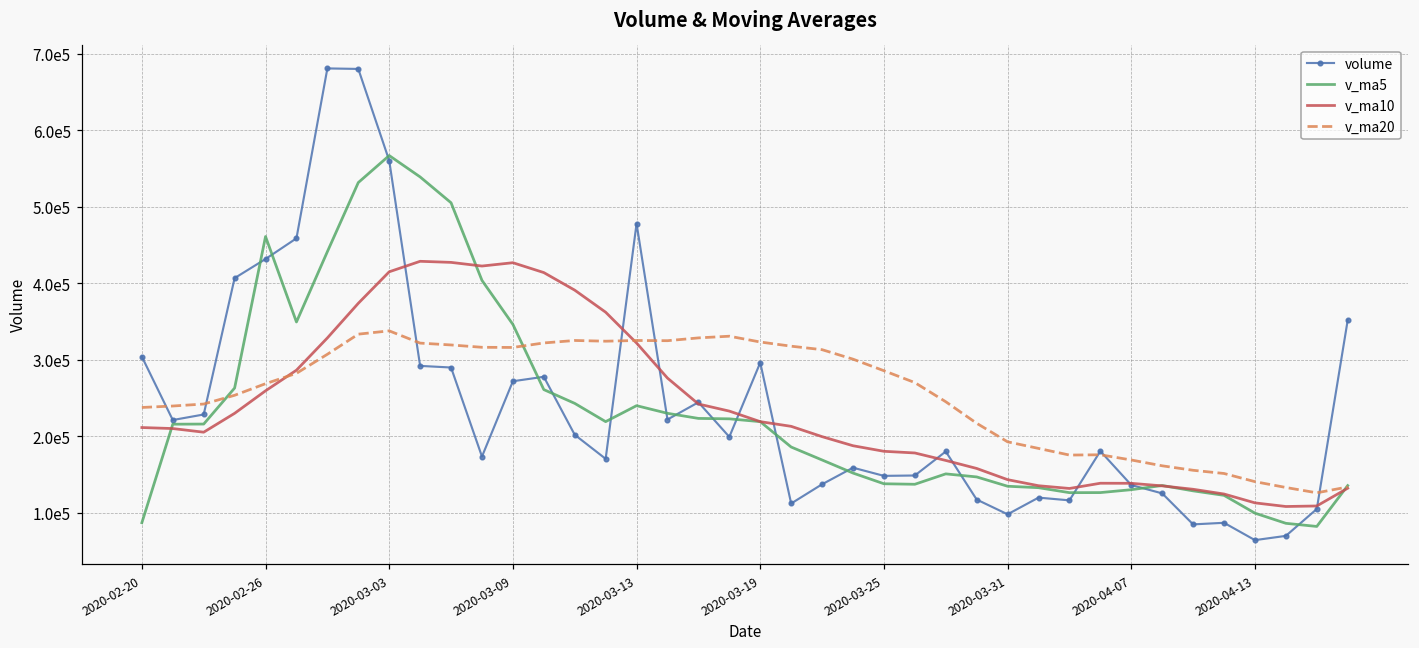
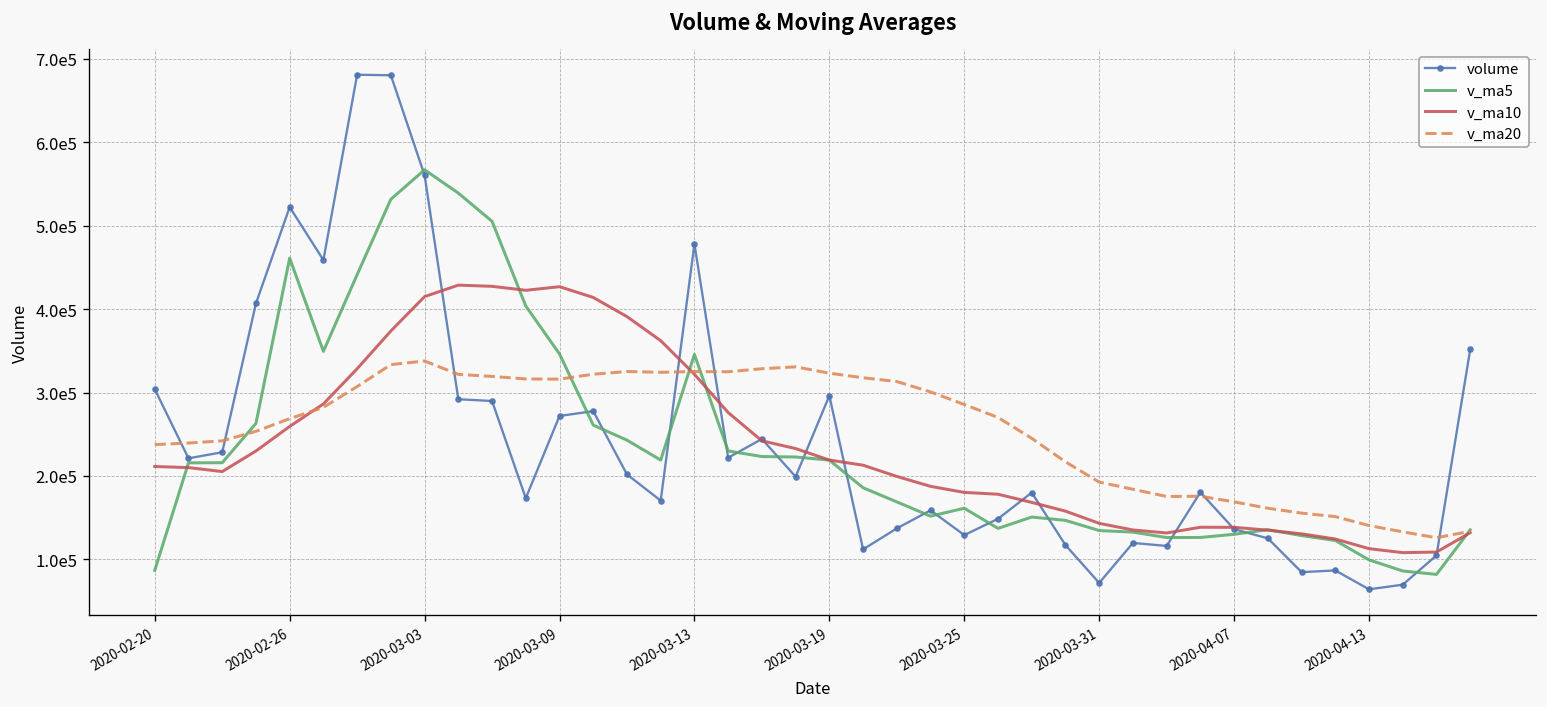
  {
    "volume": {
      "2020-02-20": 300000,
-     "2020-02-26": 430000,
+     "2020-02-26": 520000,
      "2020-03-03": 560000,
      "2020-03-09": 270000,
      "2020-03-13": 480000,
      "2020-03-19": 300000,
-     "2020-03-25": 150000,
-     "2020-03-31": 100000,
+     "2020-03-25": 130000,
+     "2020-03-31": 70000,
      "2020-04-13": 60000
    },
    "v_ma5": {
      "2020-02-20": 90000,
      "2020-02-26": 460000,
      "2020-03-03": 570000,
      "2020-03-09": 350000,
-     "2020-03-13": 240000,
-     "2020-03-25": 140000,
+     "2020-03-13": 350000,
+     "2020-03-25": 160000,
      "2020-03-31": 130000,
      "2020-04-07": 130000,
      "2020-04-13": 100000
    }
  }
